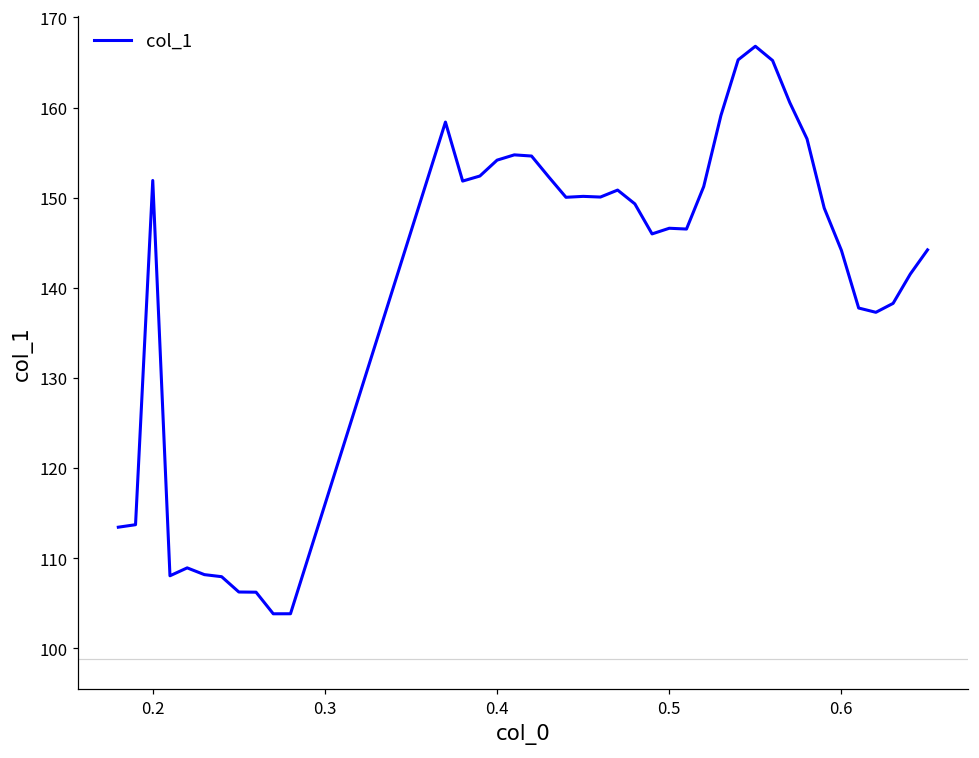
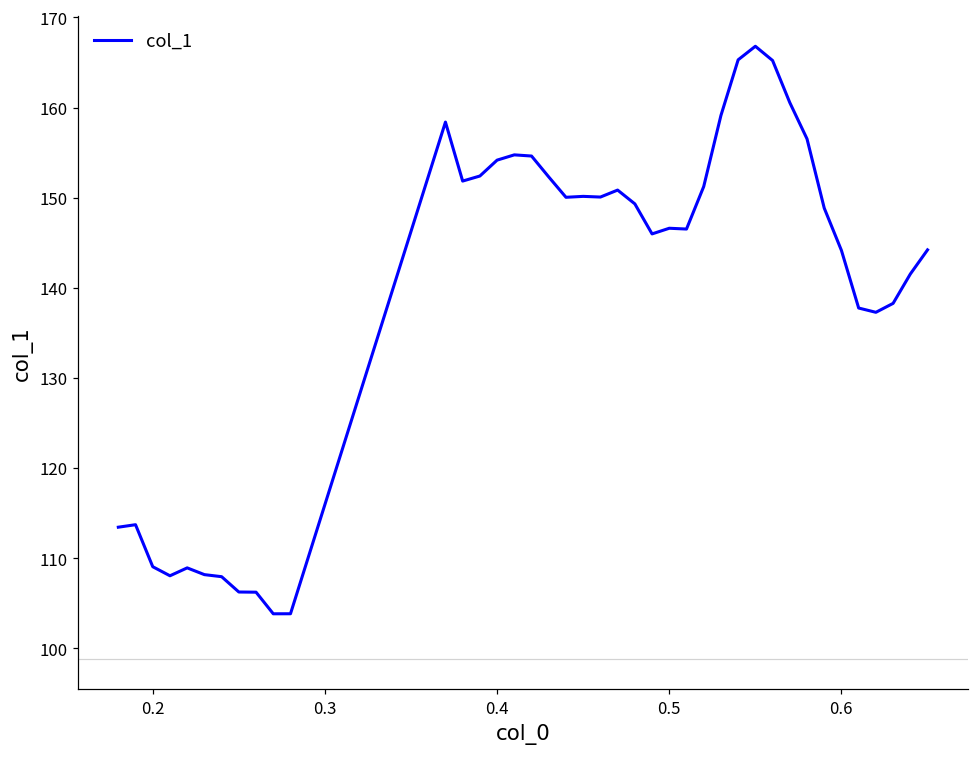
  {
-   "0.2": 152,
+   "0.2": 109,
    "0.4": 154,
    "0.5": 147,
    "0.6": 144
  }
